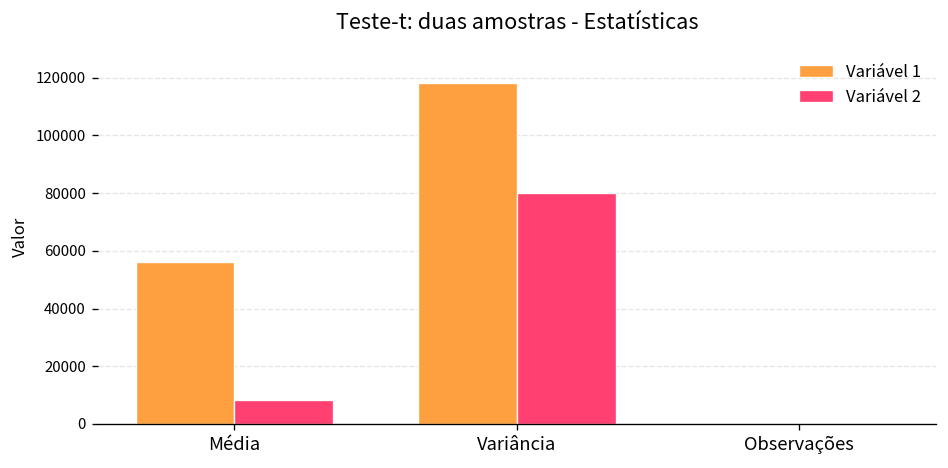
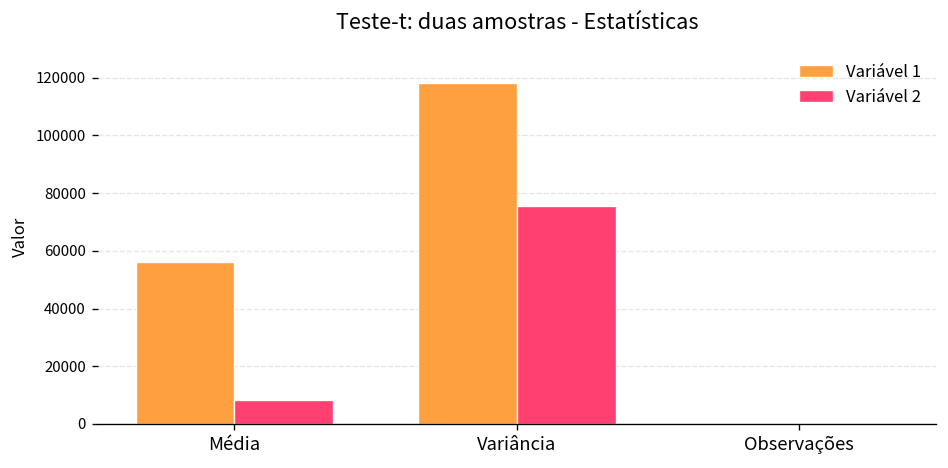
  {
    "Variável 1": {
      "Média": 56000,
      "Variância": 118000
    },
    "Variável 2": {
      "Média": 8000,
-     "Variância": 80000
+     "Variância": 76000
    }
  }
